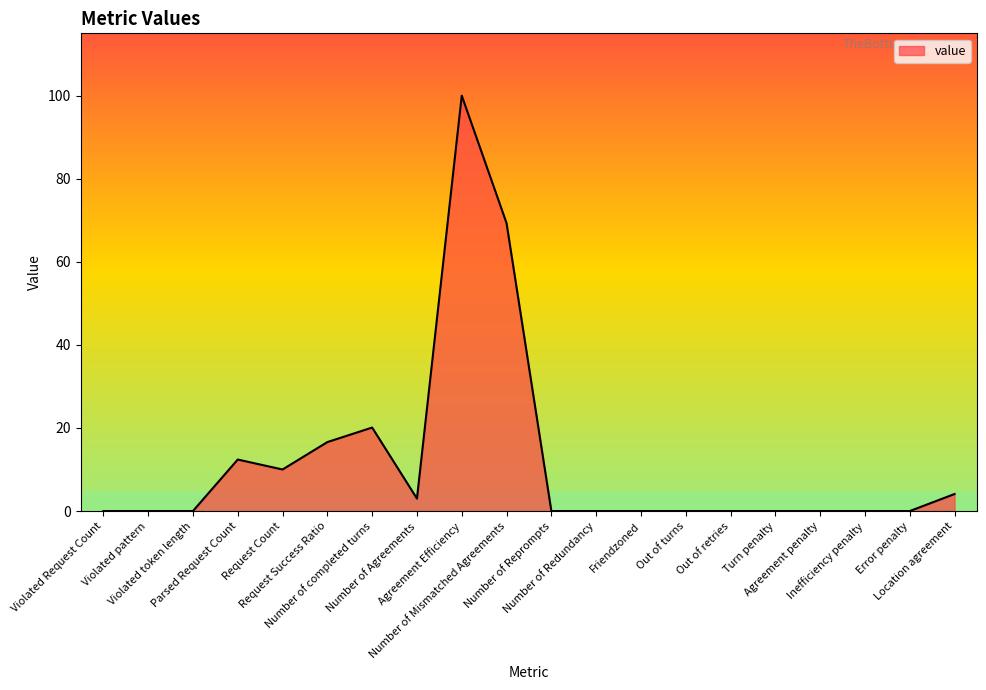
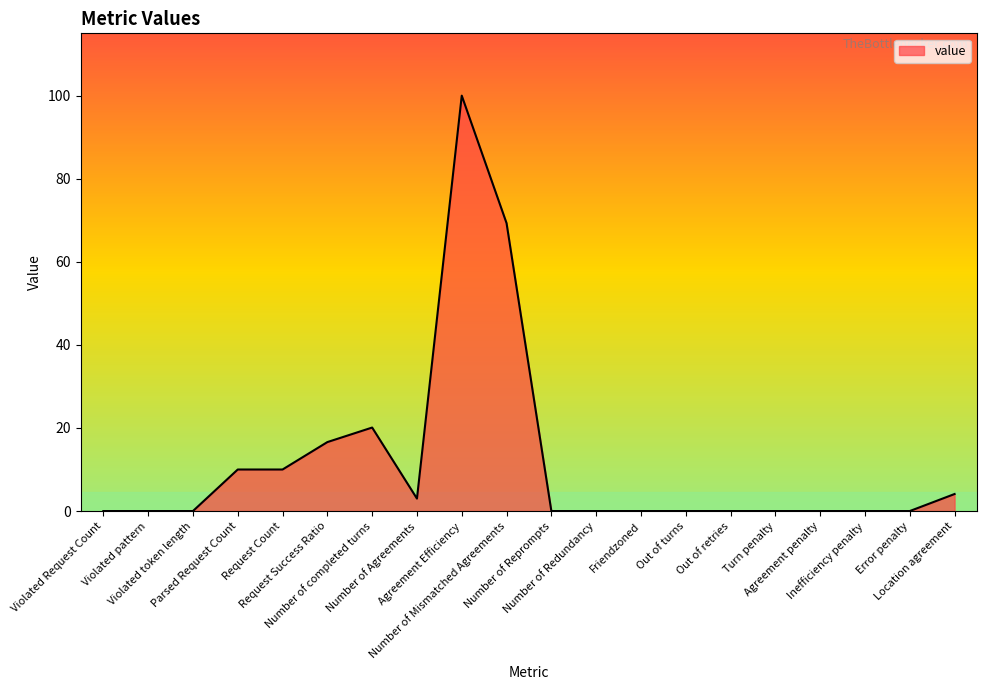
  {
-   "Parsed Request Count": 12,
+   "Parsed Request Count": 10,
    "Request Count": 10,
    "Request Success Ratio": 17,
    "Number of completed turns": 20,
    "Agreement Efficiency": 100,
    "Number of Mismatched Agreements": 69
  }
